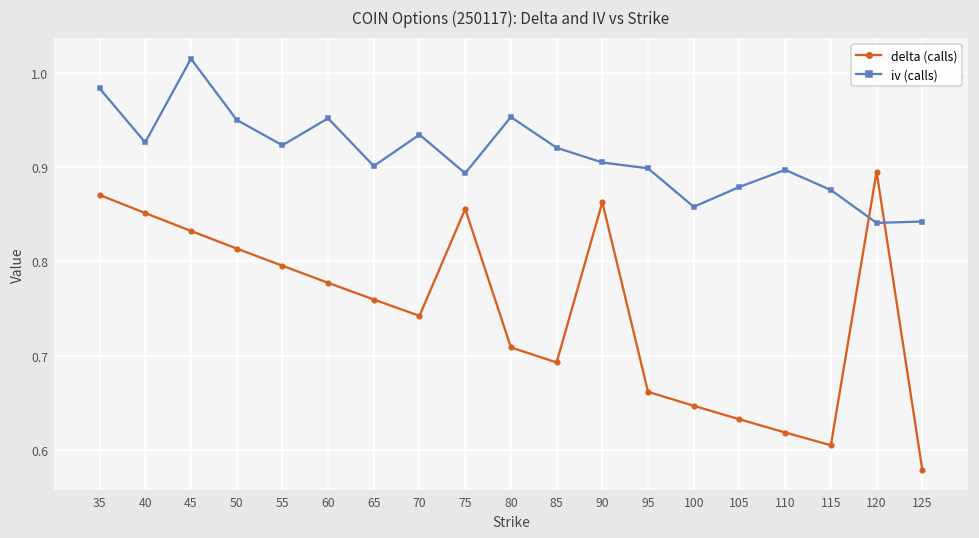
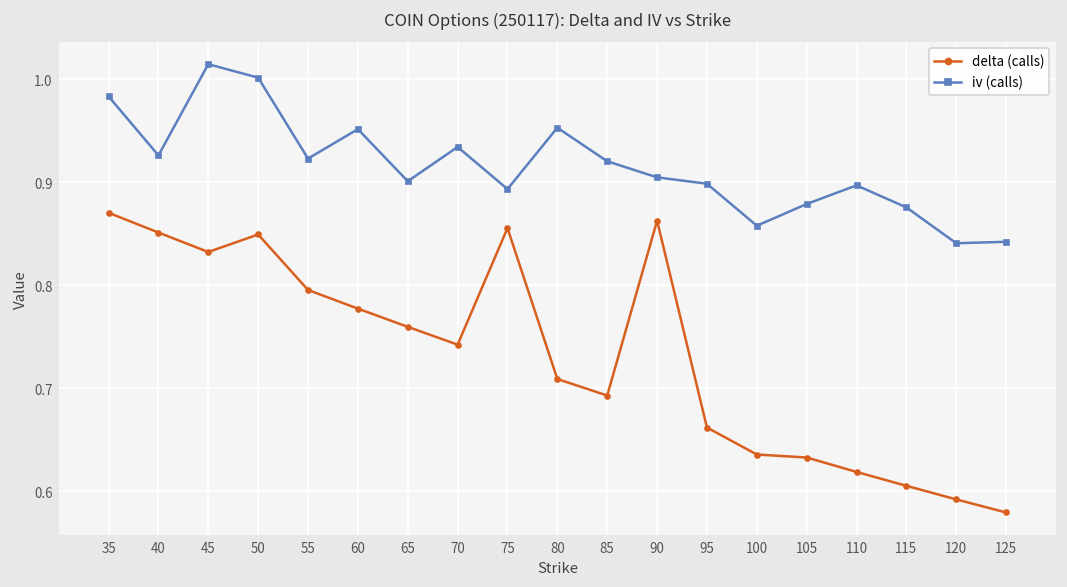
  {
    "delta (calls)": {
      "35": 0.87,
      "40": 0.85,
      "45": 0.83,
-     "50": 0.81,
+     "50": 0.85,
      "55": 0.80,
      "60": 0.78,
      "65": 0.76,
      "70": 0.74,
      "75": 0.86,
      "80": 0.71,
      "85": 0.69,
      "90": 0.86,
      "95": 0.66,
-     "100": 0.65,
+     "100": 0.64,
      "105": 0.63,
      "110": 0.62,
      "115": 0.61,
-     "120": 0.89,
+     "120": 0.59,
      "125": 0.58
    },
    "iv (calls)": {
      "35": 0.98,
      "40": 0.93,
      "45": 1.01,
-     "50": 0.95,
+     "50": 1.00,
      "55": 0.92,
      "60": 0.95,
      "65": 0.90,
      "70": 0.93,
      "75": 0.89,
      "80": 0.95,
      "85": 0.92,
      "90": 0.90,
      "95": 0.90,
      "100": 0.86,
      "105": 0.88,
      "110": 0.90,
      "115": 0.88,
      "120": 0.84,
      "125": 0.84
    }
  }
